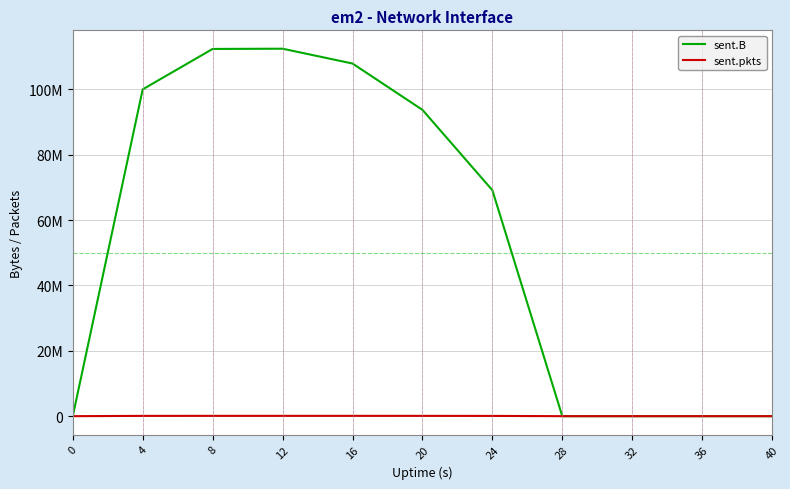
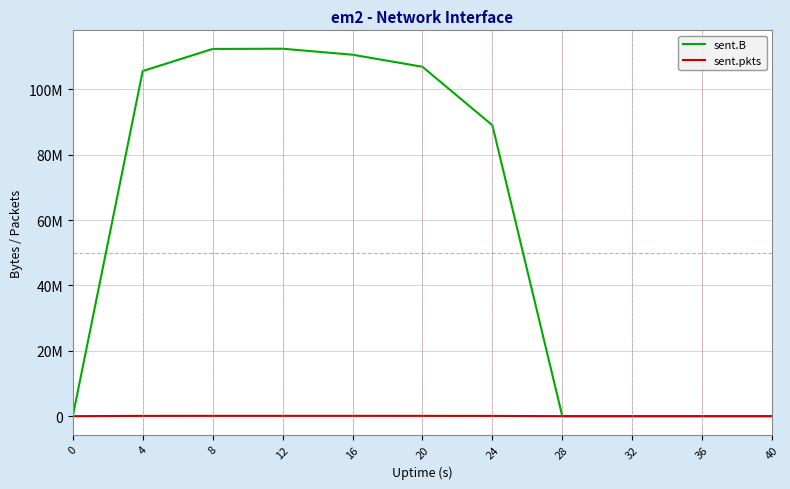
  {
    "sent.B": {
-     "4": 100000000,
+     "4": 106000000,
      "8": 112000000,
      "12": 112000000,
-     "16": 108000000,
-     "20": 94000000,
-     "24": 69000000
+     "16": 111000000,
+     "20": 107000000,
+     "24": 89000000
    },
    "sent.pkts": {
      "4": 0,
      "8": 0,
      "12": 0,
      "16": 0,
      "20": 0,
      "24": 0
    }
  }
